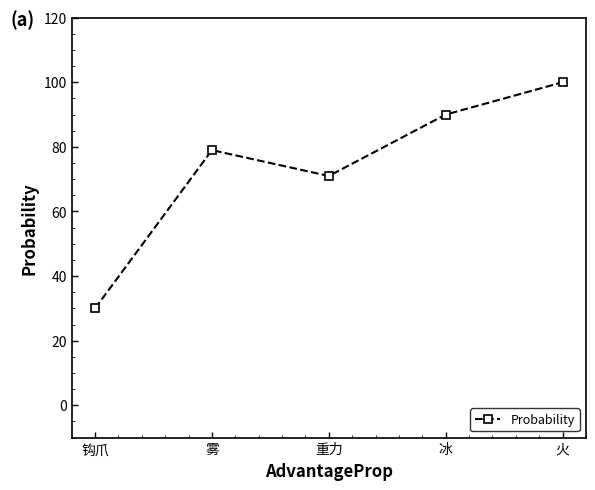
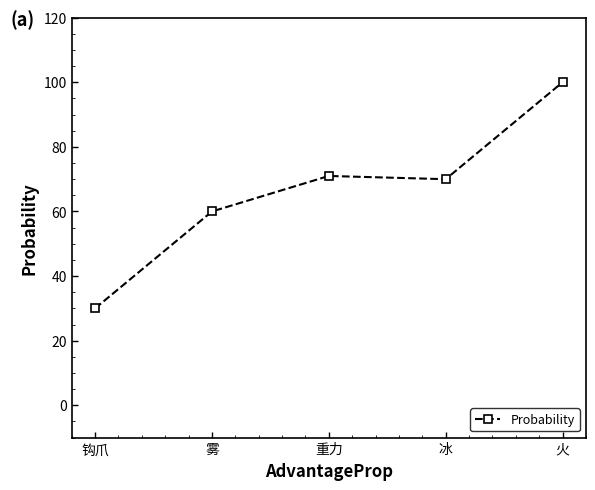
  {
    "钩爪": 30,
-   "雾": 79,
+   "雾": 60,
    "重力": 71,
-   "冰": 90,
+   "冰": 70,
    "火": 100
  }
